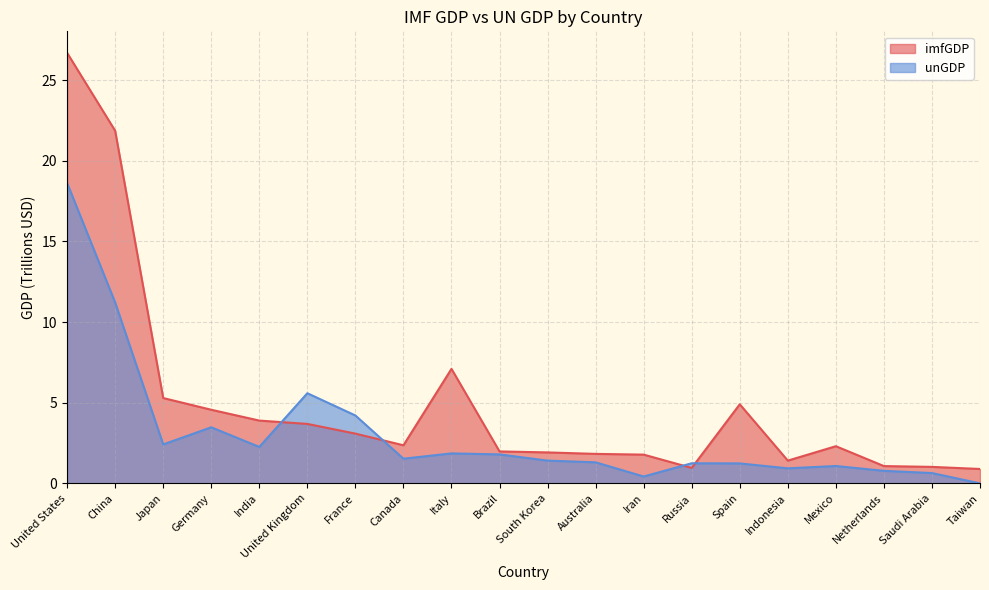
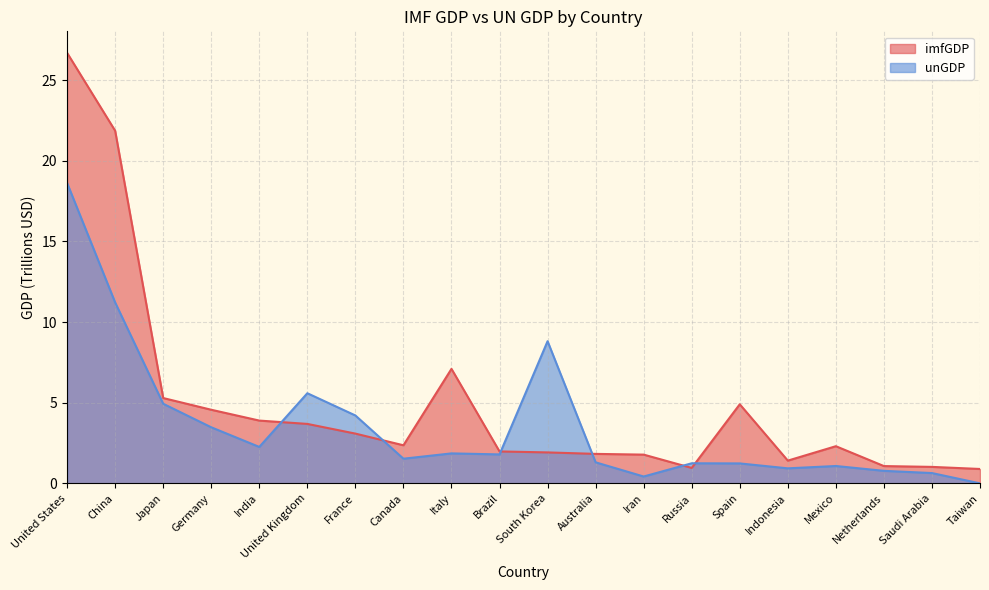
  {
    "imfGDP": {
      "United States": 26.7,
      "China": 21.9,
      "Japan": 5.3,
      "Germany": 4.6,
      "India": 3.9,
      "United Kingdom": 3.7,
      "France": 3.1,
      "Canada": 2.4,
      "Italy": 7.1,
      "Brazil": 2.0,
      "South Korea": 1.9,
      "Australia": 1.8,
      "Iran": 1.8,
      "Russia": 1.0,
      "Spain": 4.9,
      "Indonesia": 1.4,
      "Mexico": 2.3,
      "Netherlands": 1.1,
      "Saudi Arabia": 1.0,
      "Taiwan": 0.9
    },
    "unGDP": {
      "United States": 18.6,
      "China": 11.2,
-     "Japan": 2.4,
+     "Japan": 4.9,
      "Germany": 3.5,
      "India": 2.3,
      "United Kingdom": 5.6,
      "France": 4.2,
      "Canada": 1.5,
      "Italy": 1.9,
      "Brazil": 1.8,
-     "South Korea": 1.4,
+     "South Korea": 8.8,
      "Australia": 1.3,
      "Iran": 0.4,
      "Russia": 1.2,
      "Spain": 1.2,
      "Indonesia": 0.9,
      "Mexico": 1.1,
      "Netherlands": 0.8,
      "Saudi Arabia": 0.6,
      "Taiwan": 0.0
    }
  }
